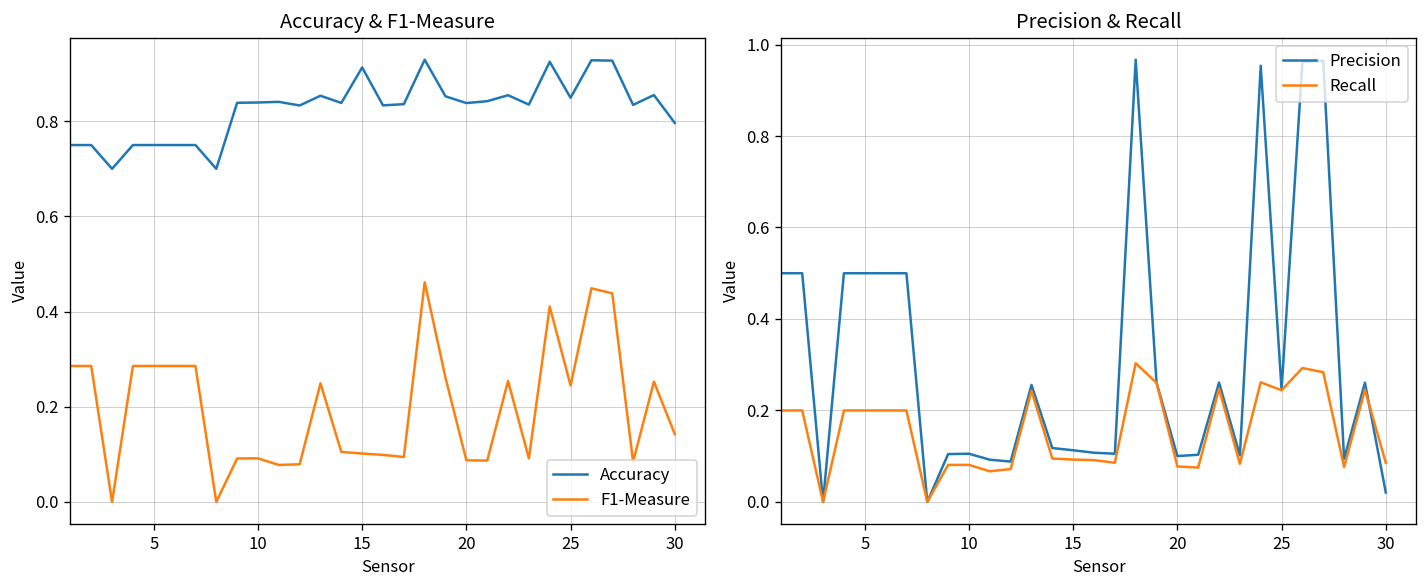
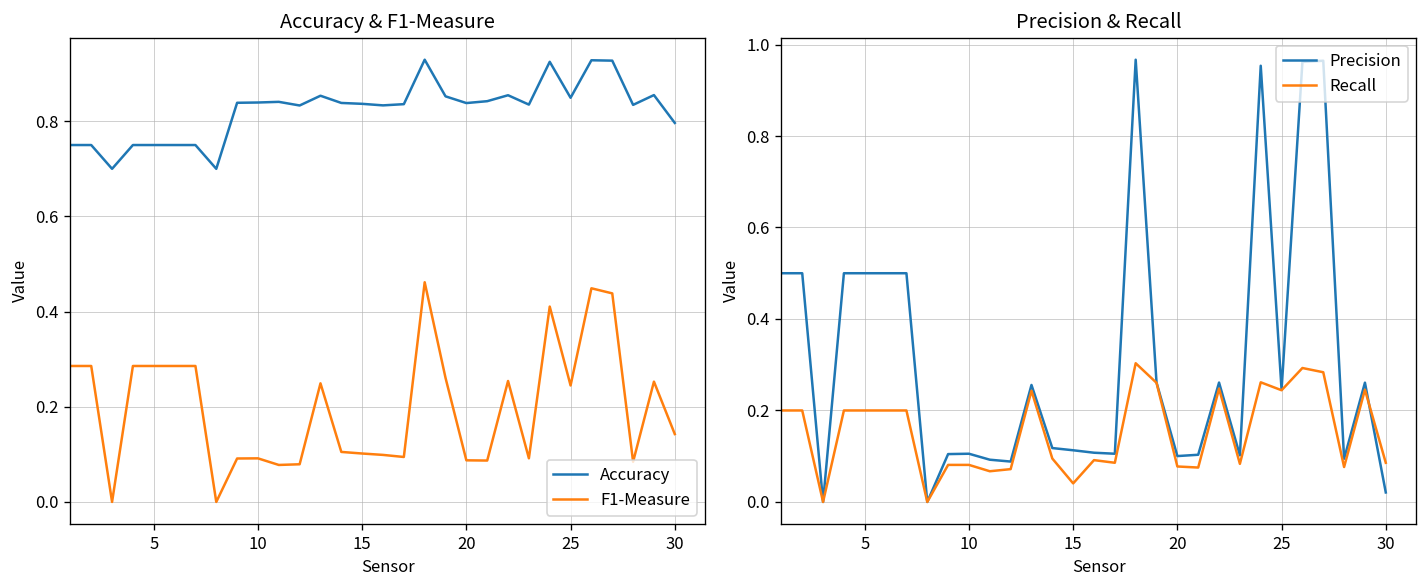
  {
    "Accuracy & F1-Measure": {
      "Accuracy": {
        "5": 0.75,
        "10": 0.84,
-       "15": 0.91,
+       "15": 0.84,
        "20": 0.84,
        "25": 0.85,
        "30": 0.80
      },
      "F1-Measure": {
        "5": 0.29,
        "10": 0.09,
        "15": 0.10,
        "20": 0.09,
        "25": 0.24,
        "30": 0.14
      }
    },
    "Precision & Recall": {
      "Precision": {
        "5": 0.50,
        "10": 0.11,
        "15": 0.11,
        "20": 0.10,
        "30": 0.02
      },
      "Recall": {
        "5": 0.20,
        "10": 0.08,
-       "15": 0.09,
+       "15": 0.04,
        "20": 0.08,
        "30": 0.09
      }
    }
  }
